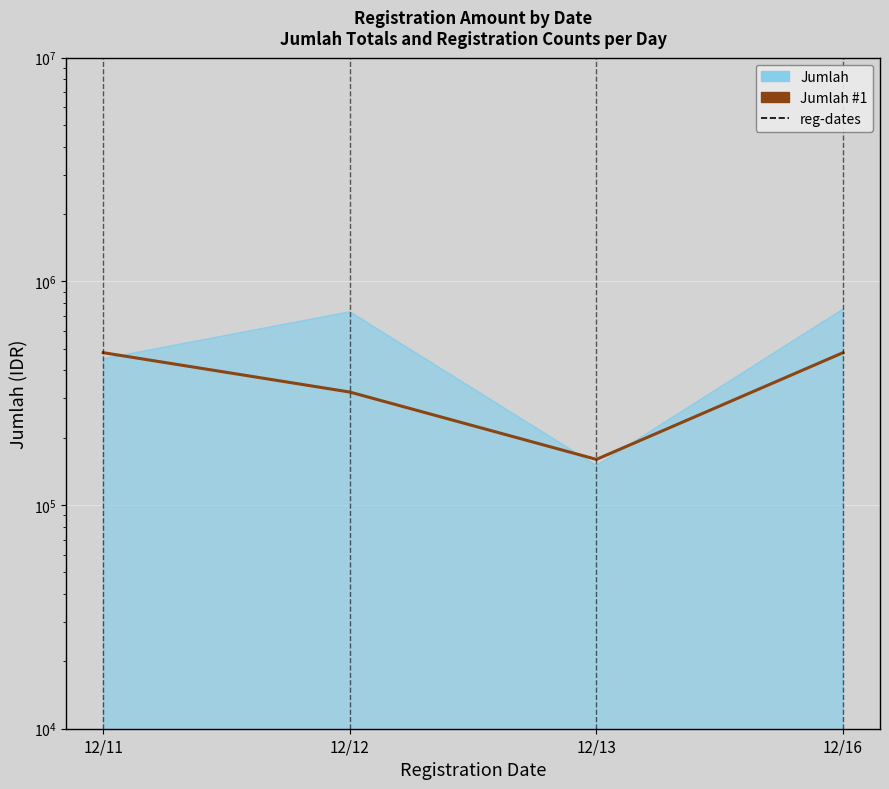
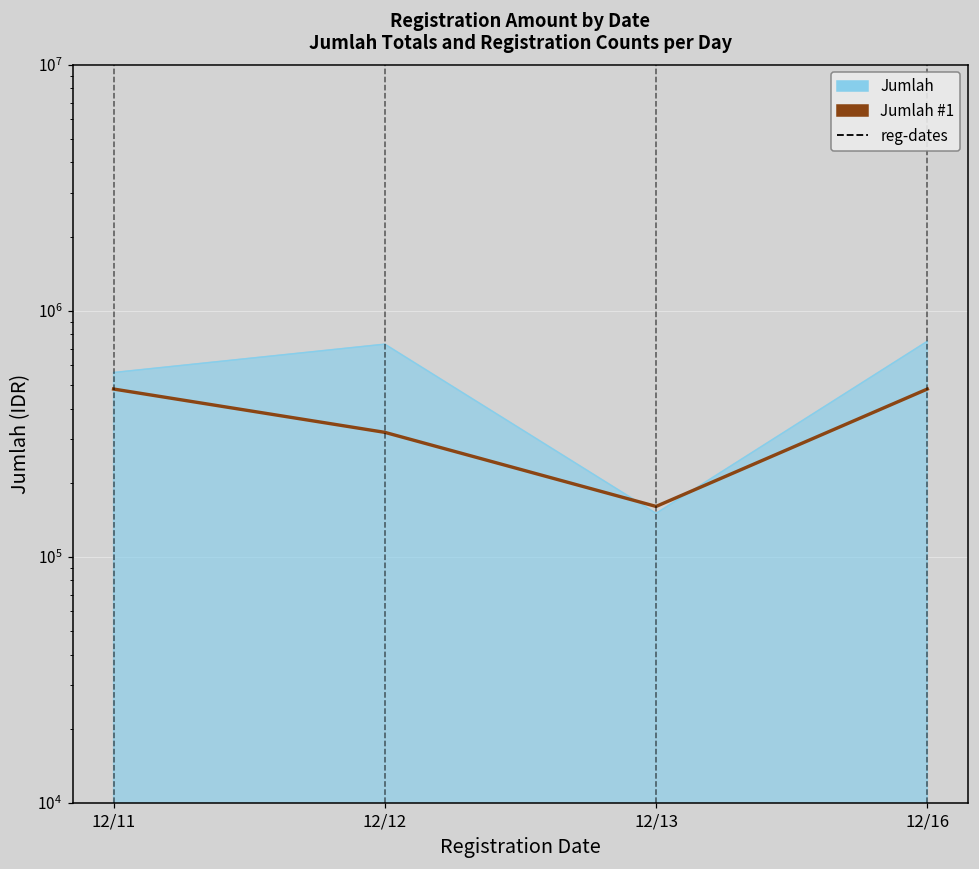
  {
    "Jumlah": {
-     "12/11": 450000,
+     "12/11": 560000,
      "12/12": 730000,
      "12/13": 150000,
      "12/16": 750000
    },
    "Jumlah #1": {
      "12/11": 480000,
      "12/12": 320000,
      "12/13": 160000,
      "12/16": 480000
    }
  }
